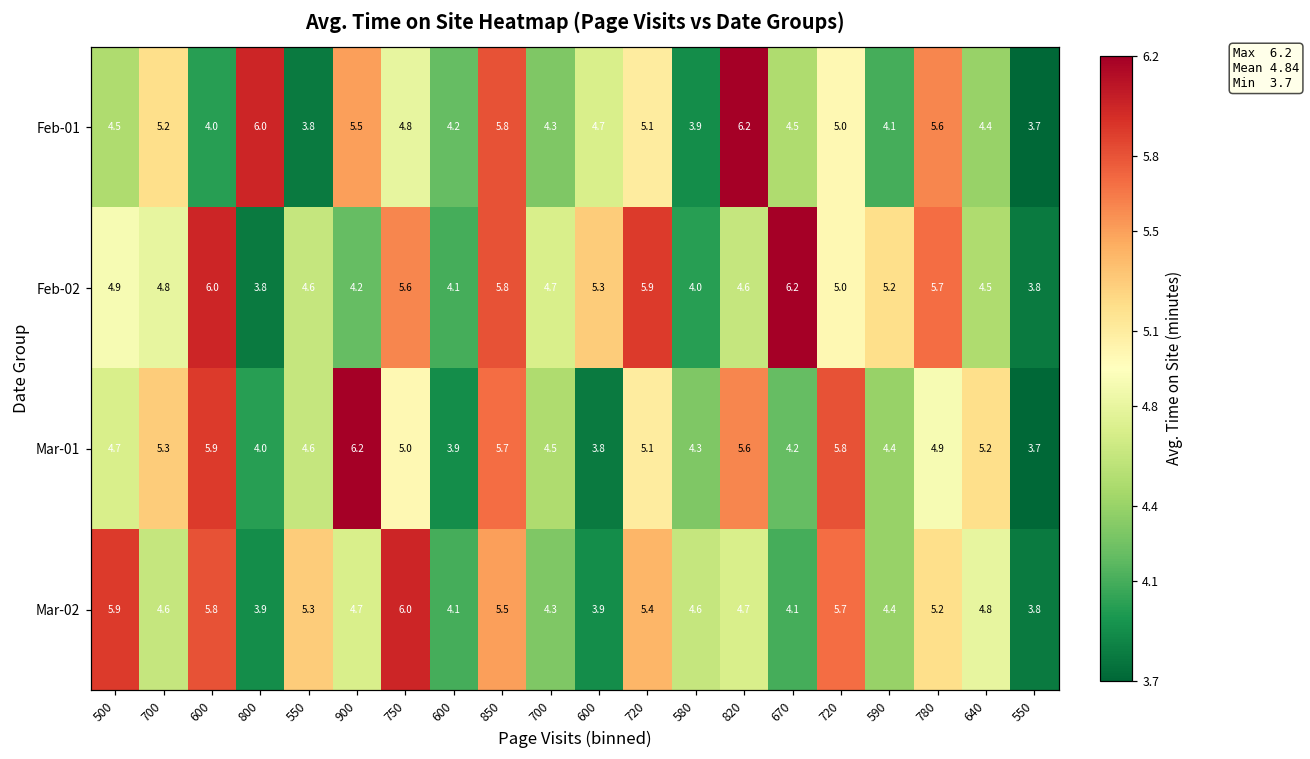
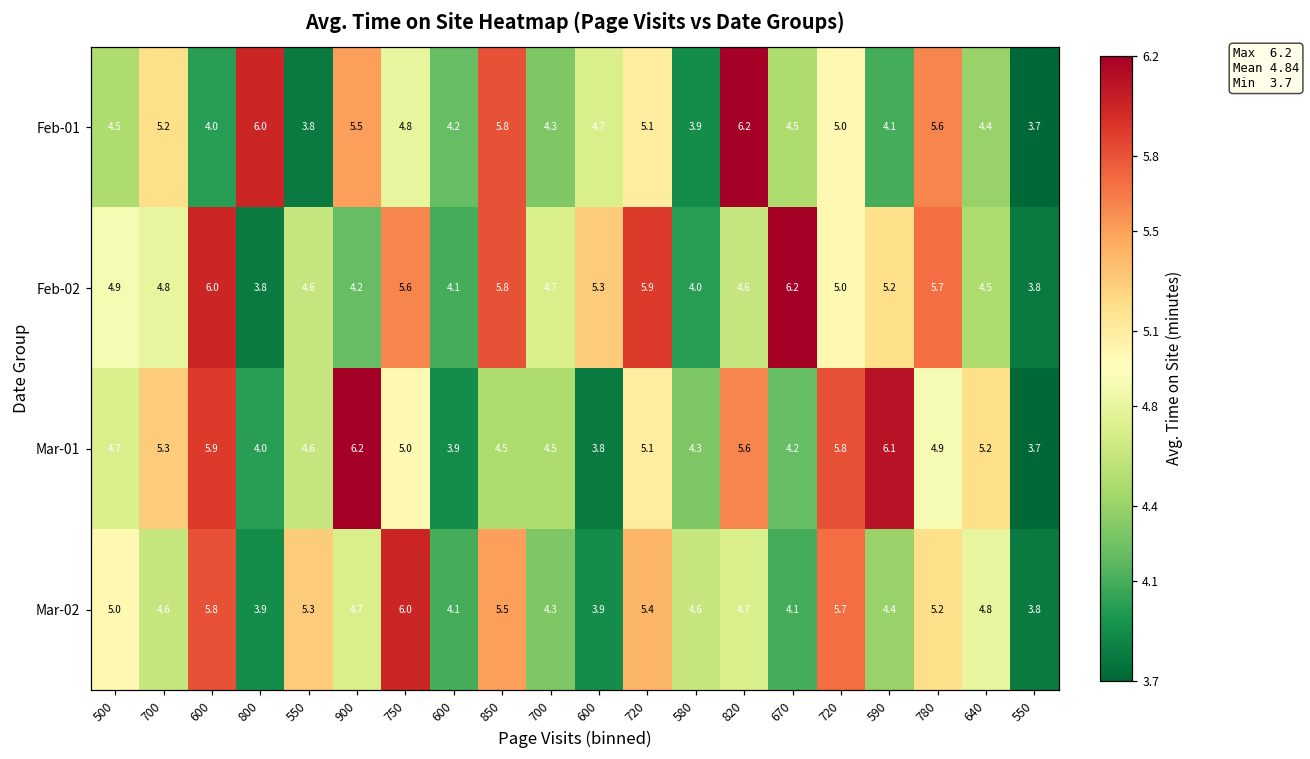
  {
    "Feb-01": {
      "500": 4.5,
      "800": 6.0,
      "900": 5.5,
      "750": 4.8,
      "850": 5.8,
      "580": 3.9,
      "820": 6.2,
      "670": 4.5,
      "590": 4.1,
      "780": 5.6,
      "640": 4.4
    },
    "Feb-02": {
      "500": 4.9,
      "800": 3.8,
      "900": 4.2,
      "750": 5.6,
      "850": 5.8,
      "580": 4.0,
      "820": 4.6,
      "670": 6.2,
      "590": 5.2,
      "780": 5.7,
      "640": 4.5
    },
    "Mar-01": {
      "500": 4.7,
      "800": 4.0,
      "900": 6.2,
      "750": 5.0,
-     "850": 5.7,
+     "850": 4.5,
      "580": 4.3,
      "820": 5.6,
      "670": 4.2,
-     "590": 4.4,
+     "590": 6.1,
      "780": 4.9,
      "640": 5.2
    },
    "Mar-02": {
-     "500": 5.9,
+     "500": 5.0,
      "800": 3.9,
      "900": 4.7,
      "750": 6.0,
      "850": 5.5,
      "580": 4.6,
      "820": 4.7,
      "670": 4.1,
      "590": 4.4,
      "780": 5.2,
      "640": 4.8
    }
  }
